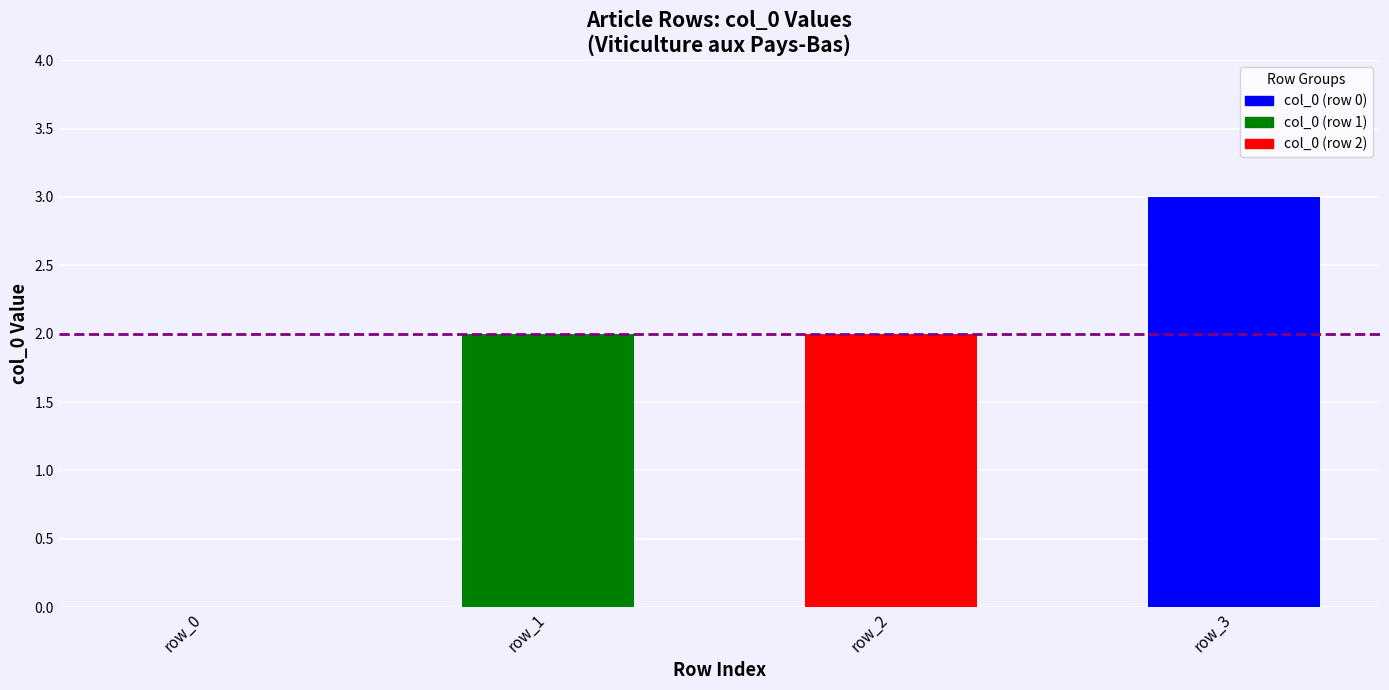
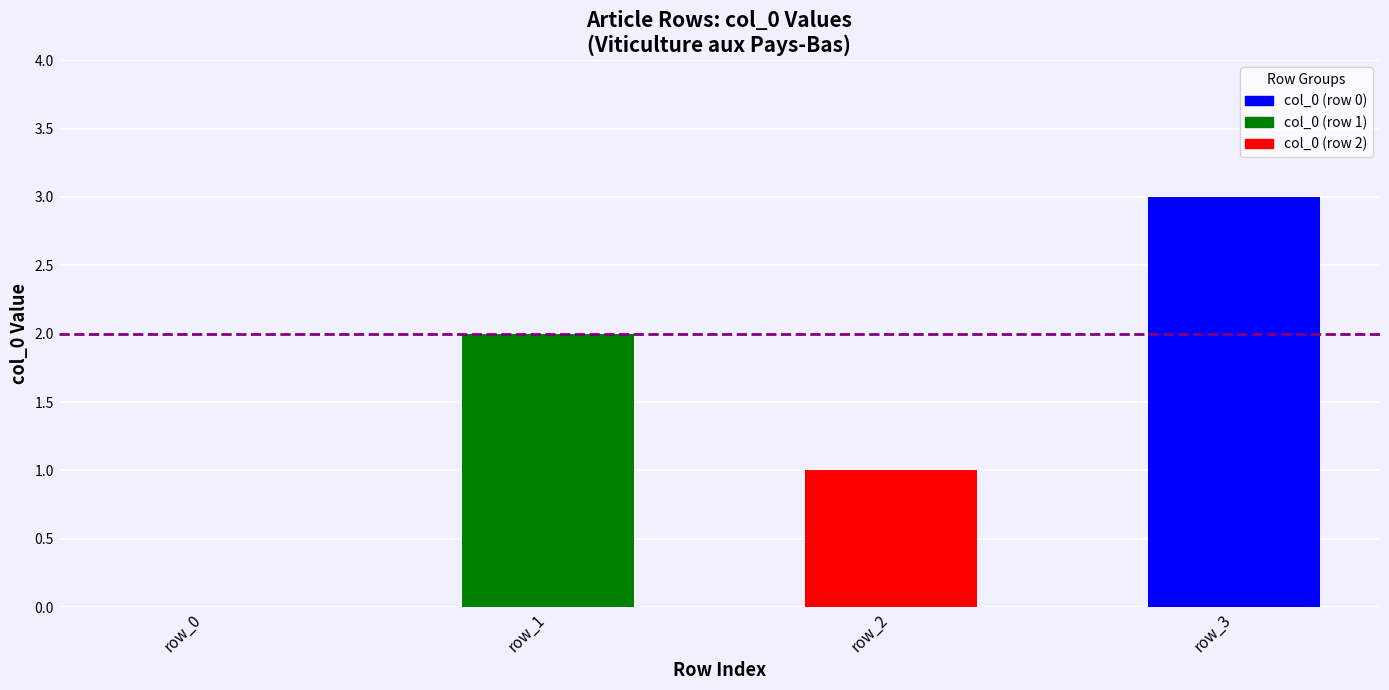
  {
    "row_0": 0,
    "row_1": 2,
-   "row_2": 2,
+   "row_2": 1,
    "row_3": 3
  }
